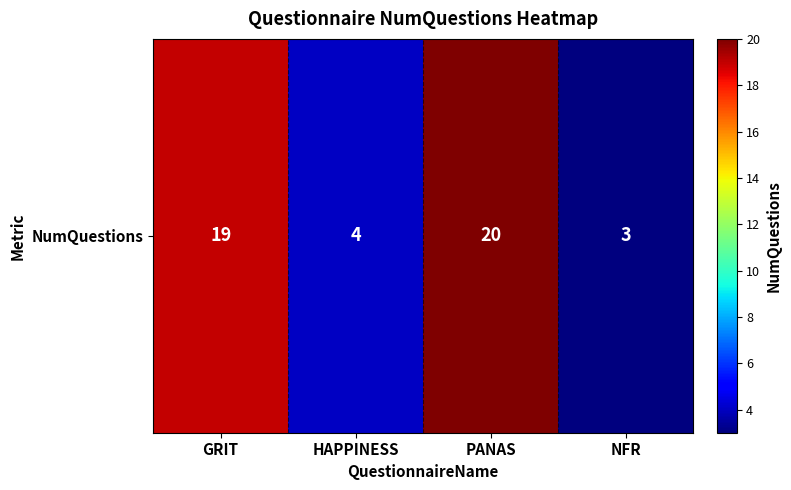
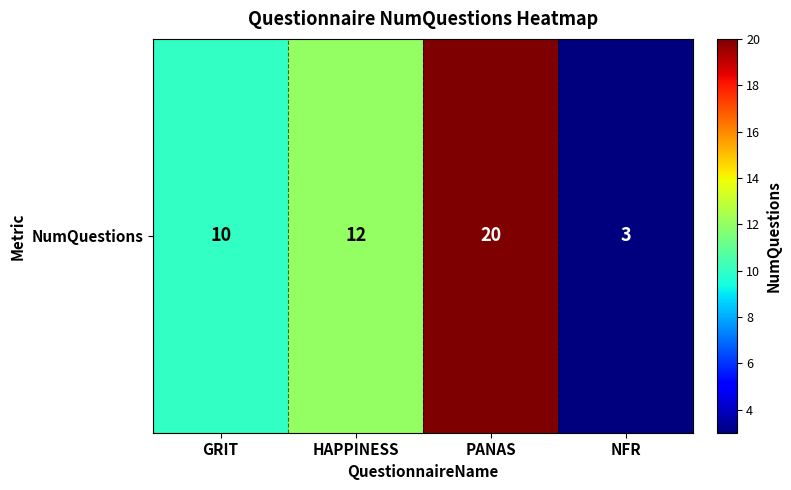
  {
    "NumQuestions": {
-     "GRIT": 19,
-     "HAPPINESS": 4,
+     "GRIT": 10,
+     "HAPPINESS": 12,
      "PANAS": 20,
      "NFR": 3
    }
  }
